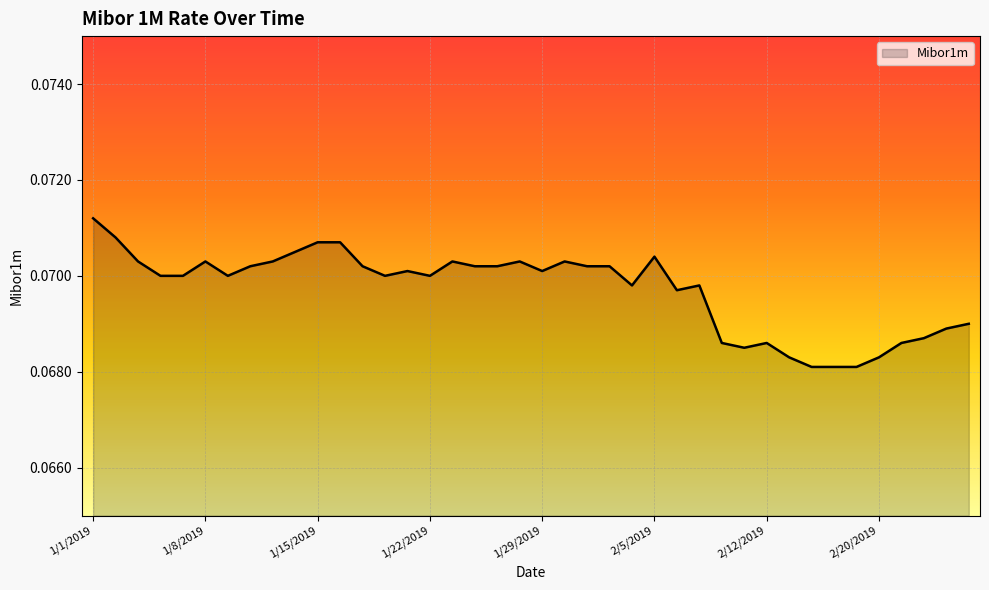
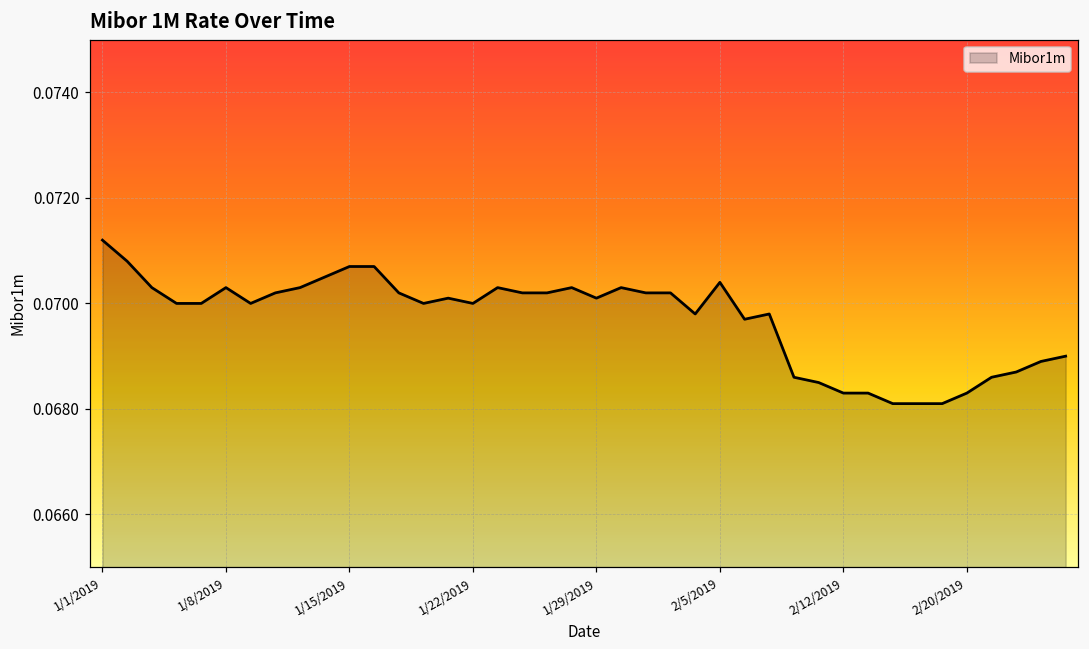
  {
    "1/1/2019": 0.0712,
    "1/8/2019": 0.0703,
    "1/15/2019": 0.0707,
    "1/22/2019": 0.0700,
    "1/29/2019": 0.0701,
    "2/5/2019": 0.0704,
-   "2/12/2019": 0.0686,
+   "2/12/2019": 0.0683,
    "2/20/2019": 0.0683
  }
